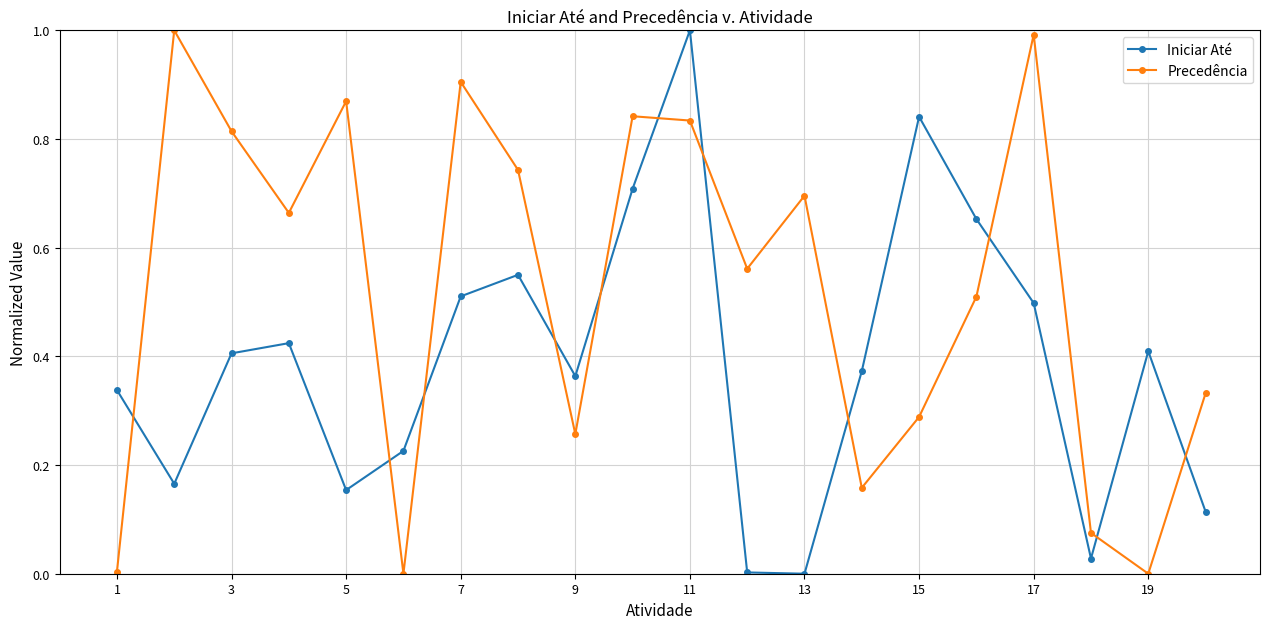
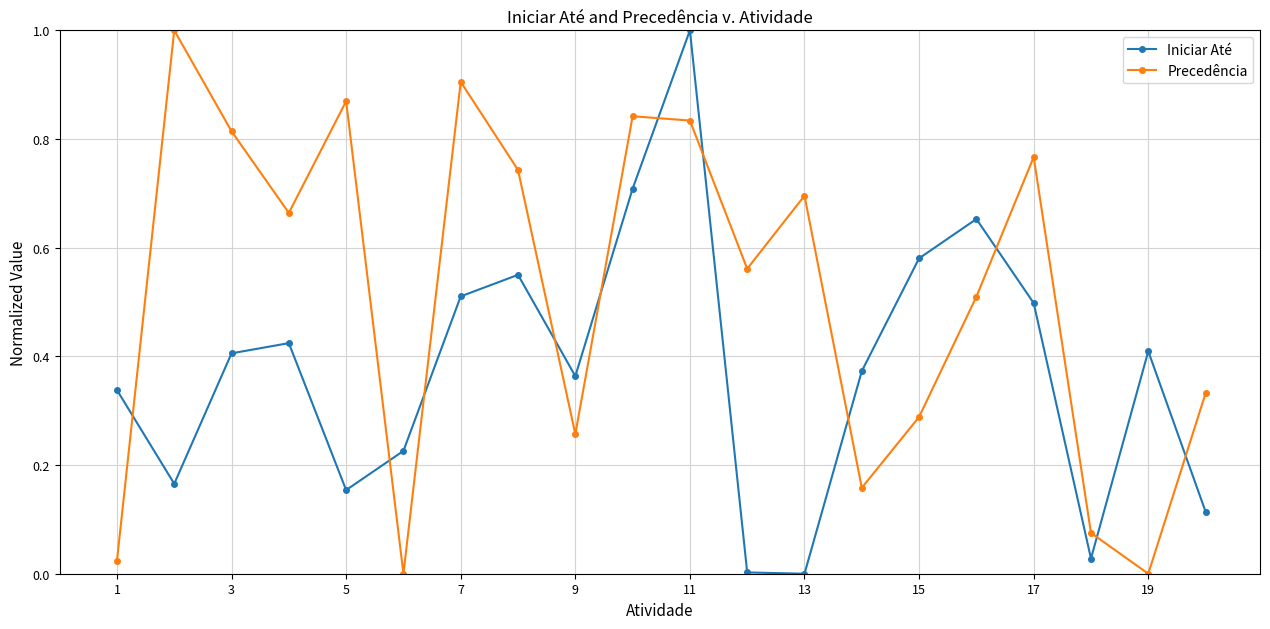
  {
    "Iniciar Até": {
      "1": 0.34,
      "3": 0.41,
      "5": 0.15,
      "7": 0.51,
      "9": 0.36,
      "11": 1.00,
      "13": 0.00,
-     "15": 0.84,
+     "15": 0.58,
      "17": 0.50,
      "19": 0.41
    },
    "Precedência": {
-     "1": 0.00,
+     "1": 0.02,
      "3": 0.81,
      "5": 0.87,
      "7": 0.91,
      "9": 0.26,
      "11": 0.83,
      "13": 0.70,
      "15": 0.29,
-     "17": 0.99,
+     "17": 0.77,
      "19": 0.00
    }
  }
